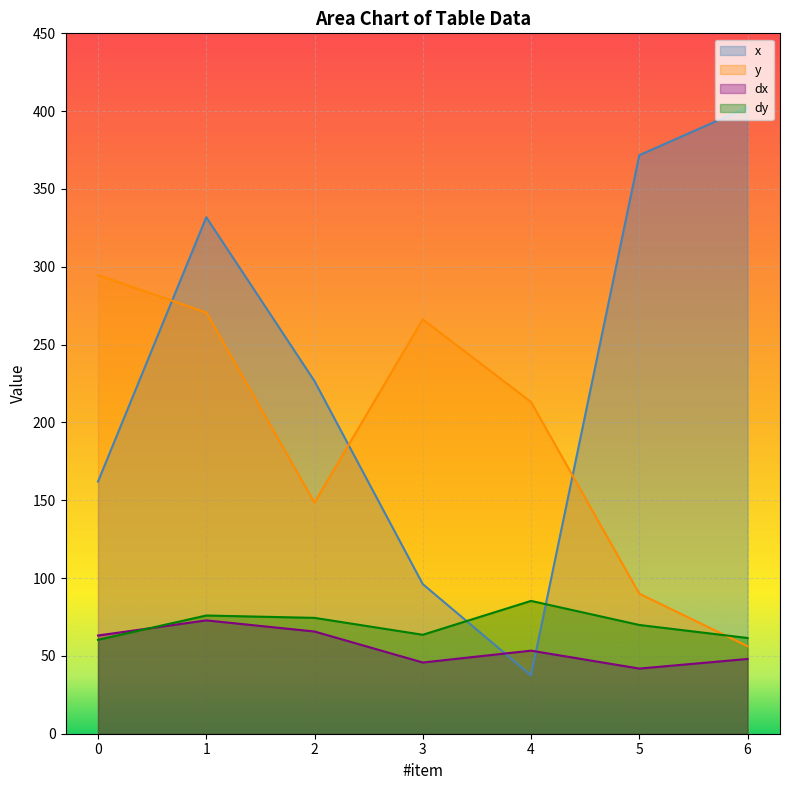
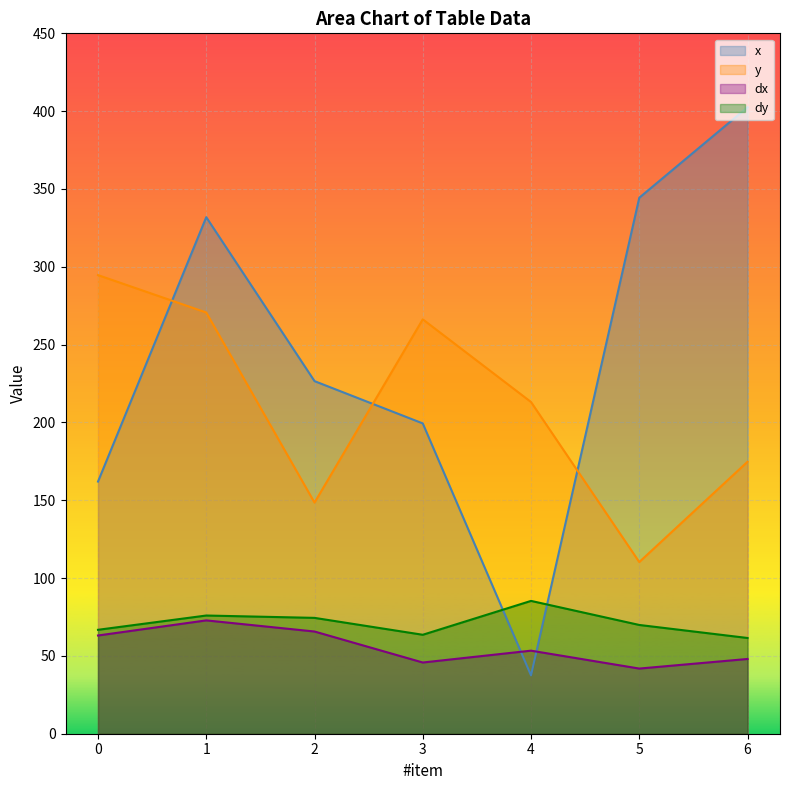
  {
    "x": {
      "0": 162,
      "1": 332,
      "2": 227,
-     "3": 96,
+     "3": 199,
      "4": 38,
-     "5": 372
+     "5": 344
    },
    "y": {
      "0": 295,
      "1": 271,
      "2": 149,
      "3": 266,
      "4": 213,
-     "5": 90,
-     "6": 56
+     "5": 110,
+     "6": 175
    },
    "dx": {
      "0": 63,
      "1": 73,
      "2": 66,
      "3": 46,
      "4": 53,
      "5": 42,
      "6": 48
    },
    "dy": {
-     "0": 60,
+     "0": 67,
      "1": 76,
      "2": 74,
      "3": 64,
      "4": 85,
      "5": 70,
      "6": 62
    }
  }
